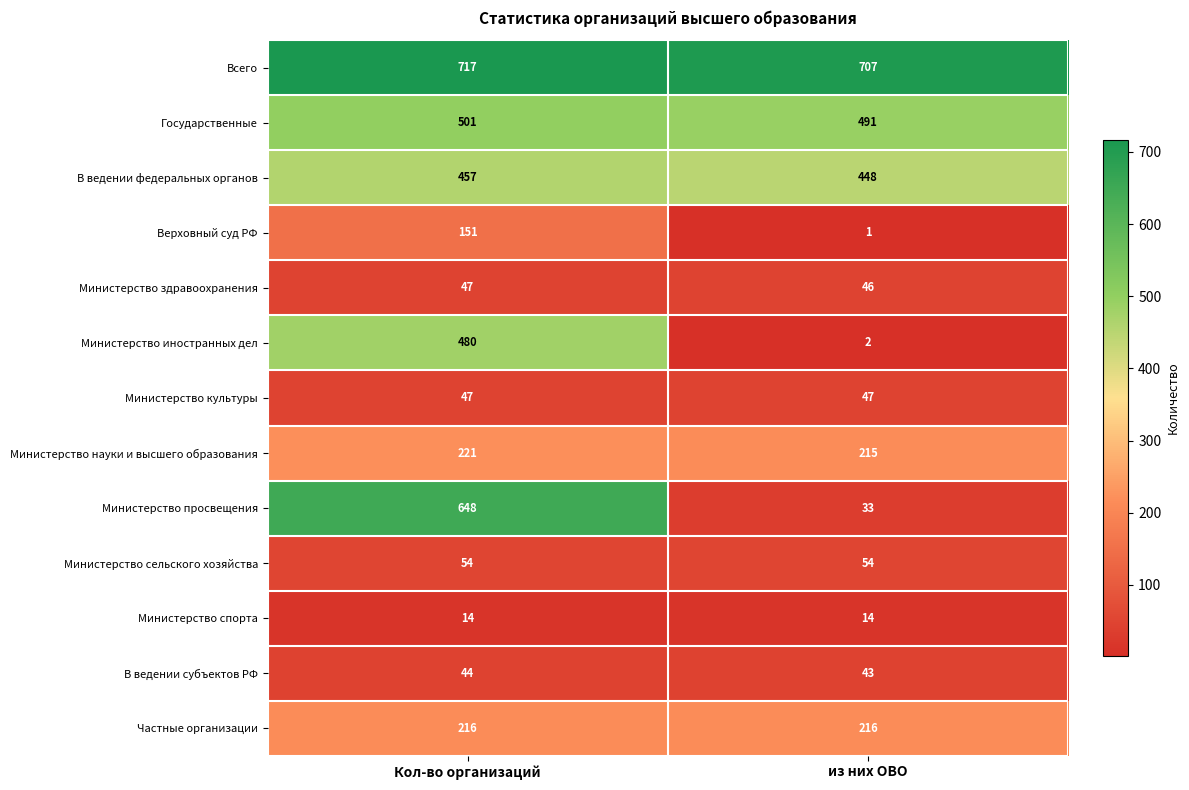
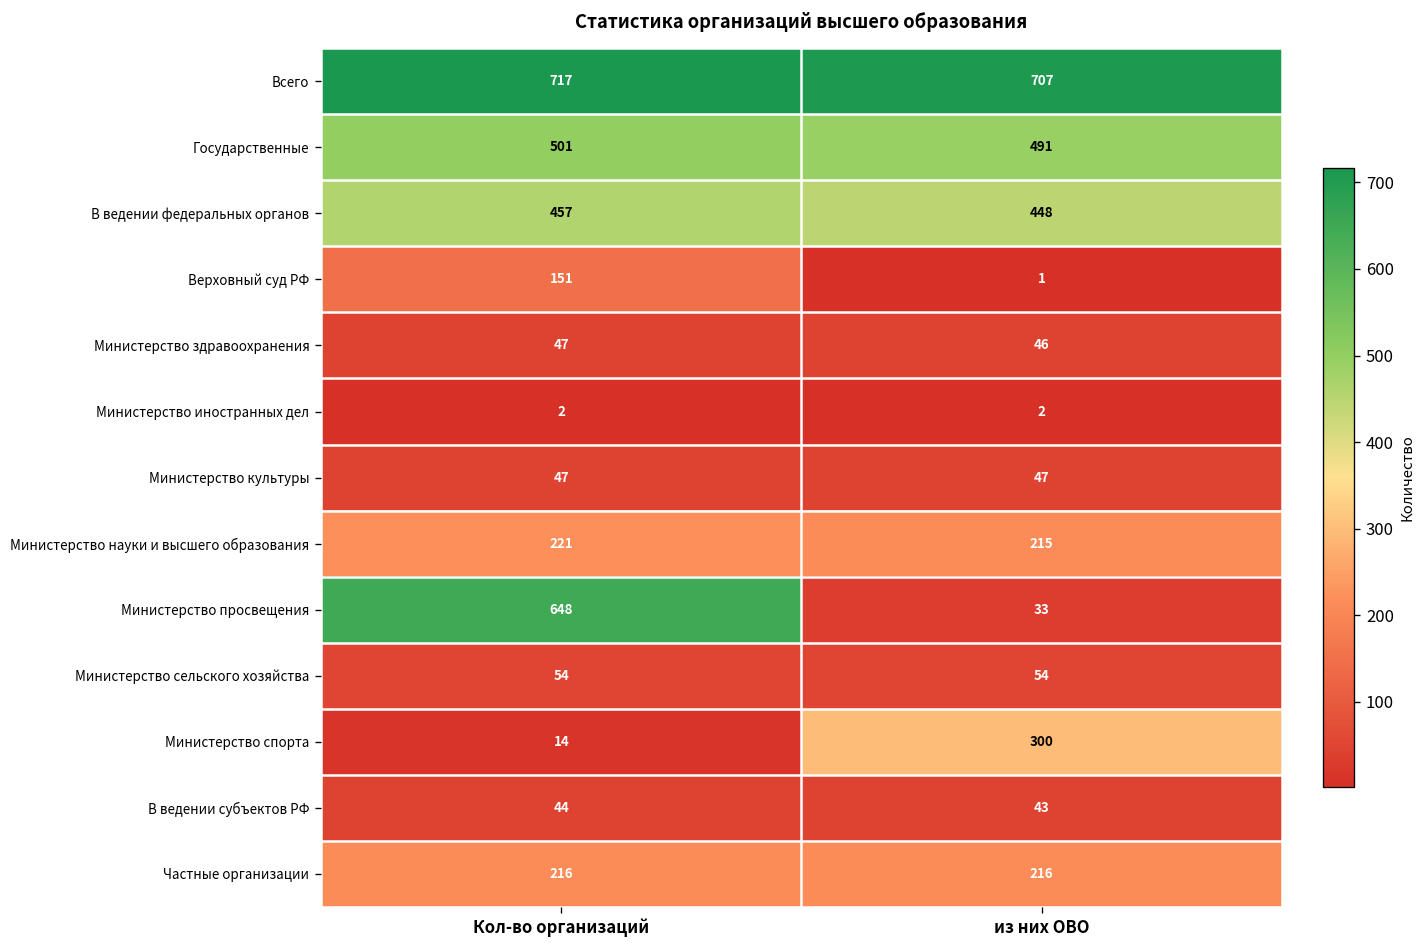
  {
    "Всего": {
      "Кол-во организаций": 717,
      "из них ОВО": 707
    },
    "Государственные": {
      "Кол-во организаций": 501,
      "из них ОВО": 491
    },
    "В ведении федеральных органов": {
      "Кол-во организаций": 457,
      "из них ОВО": 448
    },
    "Верховный суд РФ": {
      "Кол-во организаций": 151,
      "из них ОВО": 1
    },
    "Министерство здравоохранения": {
      "Кол-во организаций": 47,
      "из них ОВО": 46
    },
    "Министерство иностранных дел": {
-     "Кол-во организаций": 480,
+     "Кол-во организаций": 2,
      "из них ОВО": 2
    },
    "Министерство культуры": {
      "Кол-во организаций": 47,
      "из них ОВО": 47
    },
    "Министерство науки и высшего образования": {
      "Кол-во организаций": 221,
      "из них ОВО": 215
    },
    "Министерство просвещения": {
      "Кол-во организаций": 648,
      "из них ОВО": 33
    },
    "Министерство сельского хозяйства": {
      "Кол-во организаций": 54,
      "из них ОВО": 54
    },
    "Министерство спорта": {
      "Кол-во организаций": 14,
-     "из них ОВО": 14
+     "из них ОВО": 300
    },
    "В ведении субъектов РФ": {
      "Кол-во организаций": 44,
      "из них ОВО": 43
    },
    "Частные организации": {
      "Кол-во организаций": 216,
      "из них ОВО": 216
    }
  }
